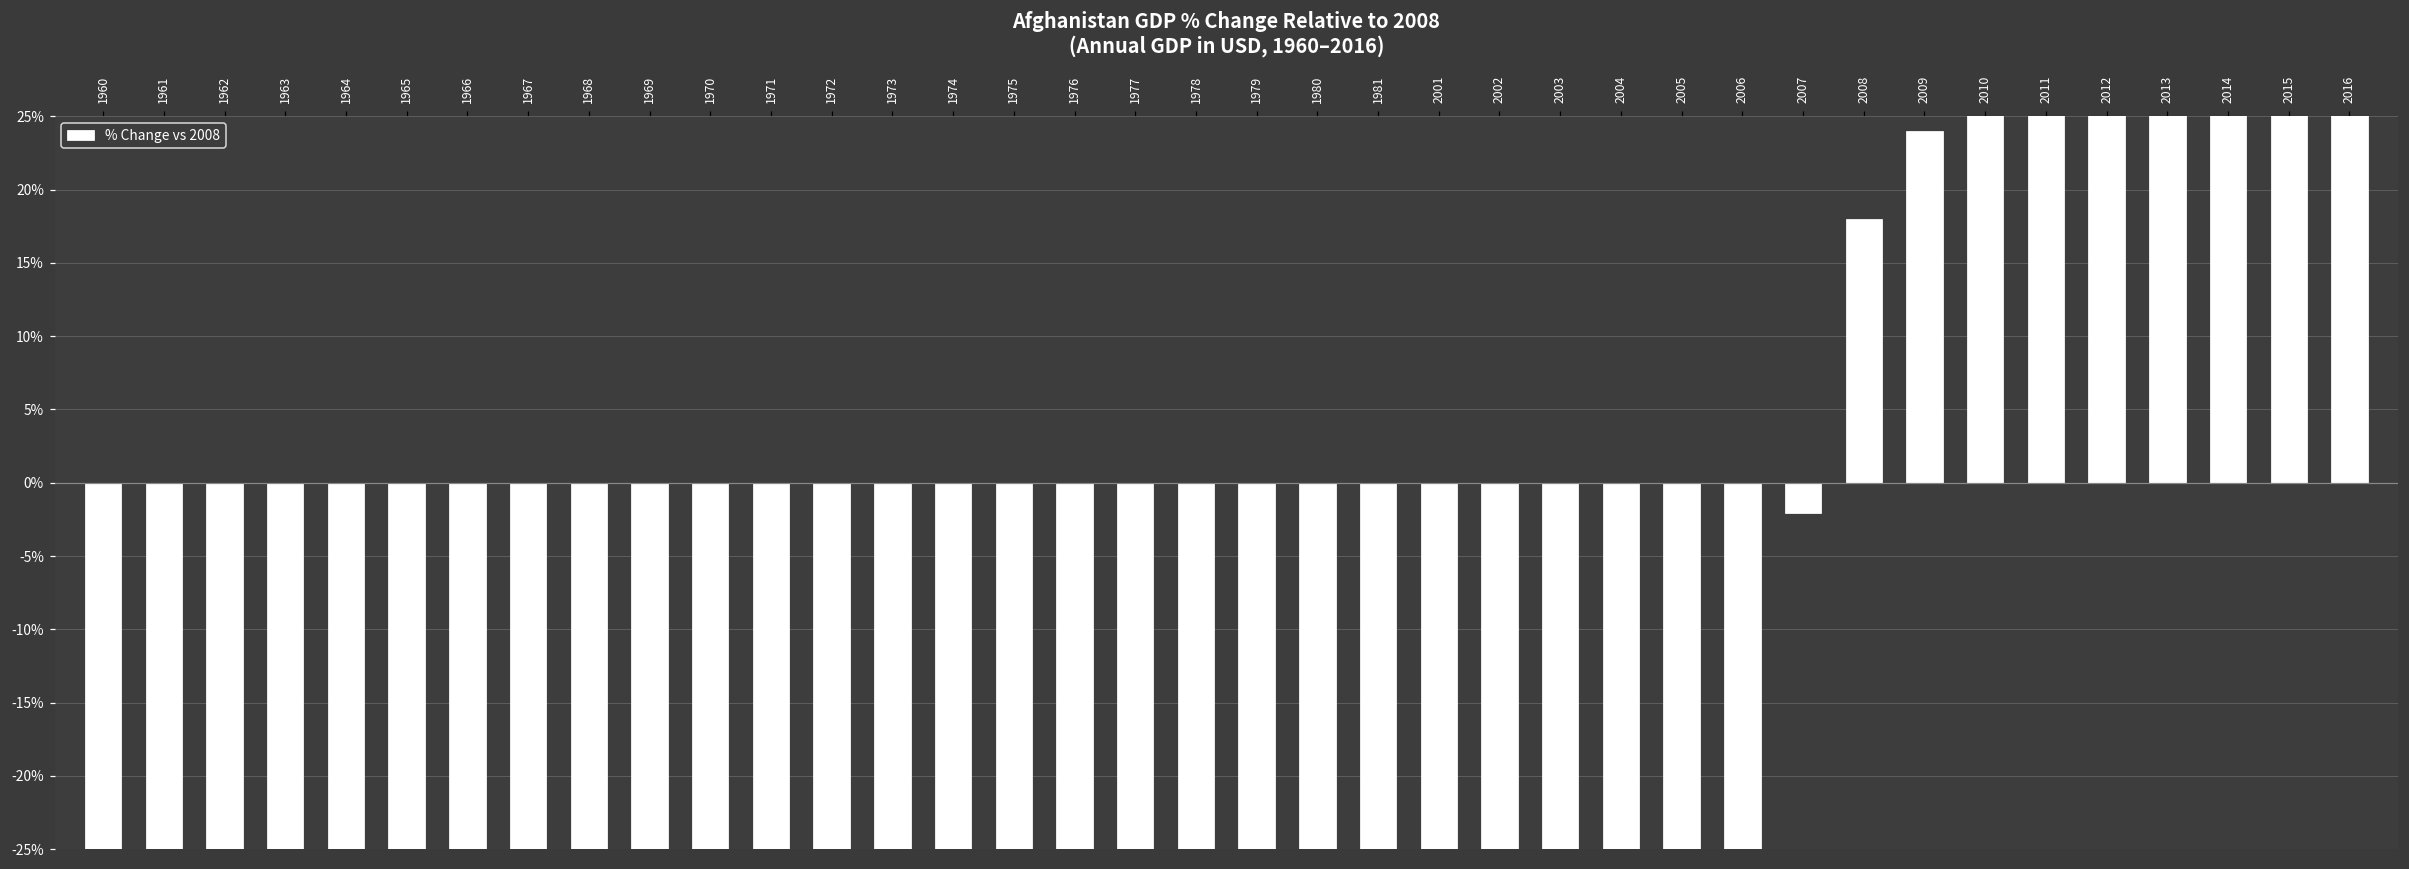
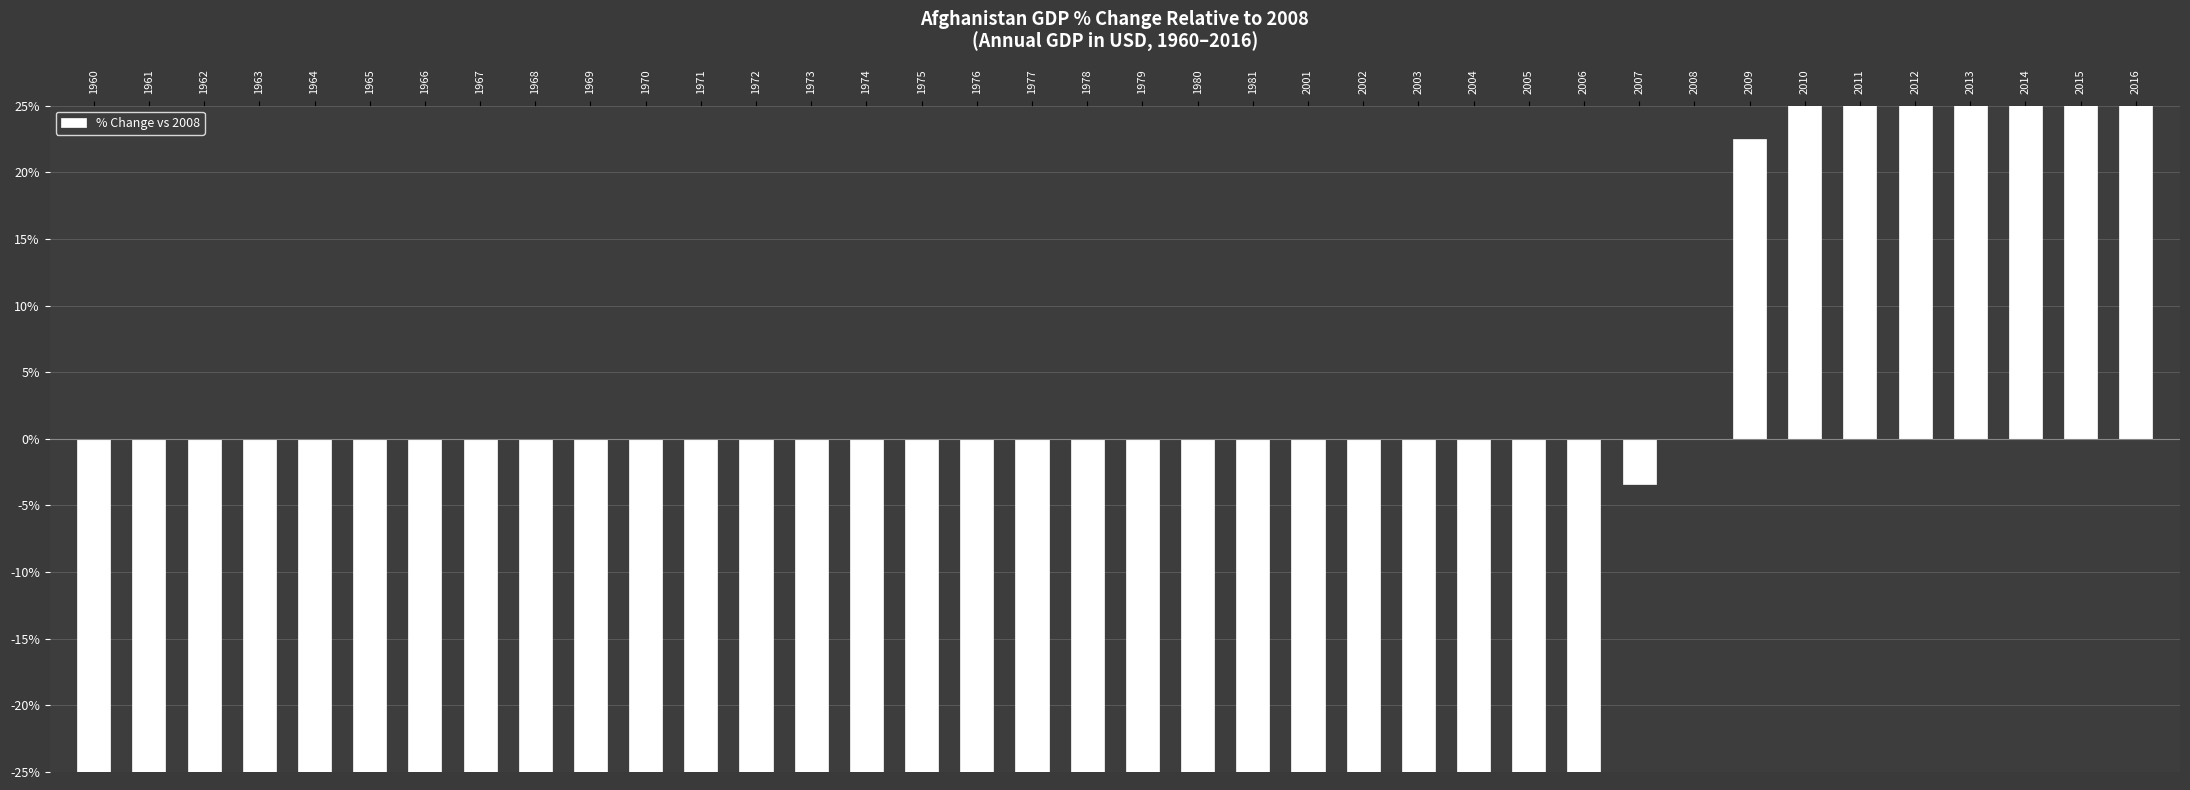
  {
-   "2007": "-2.1%",
-   "2008": "18.0%",
-   "2009": "24.0%"
+   "2007": "-3.4%",
+   "2008": "0.0%",
+   "2009": "22.5%"
  }
